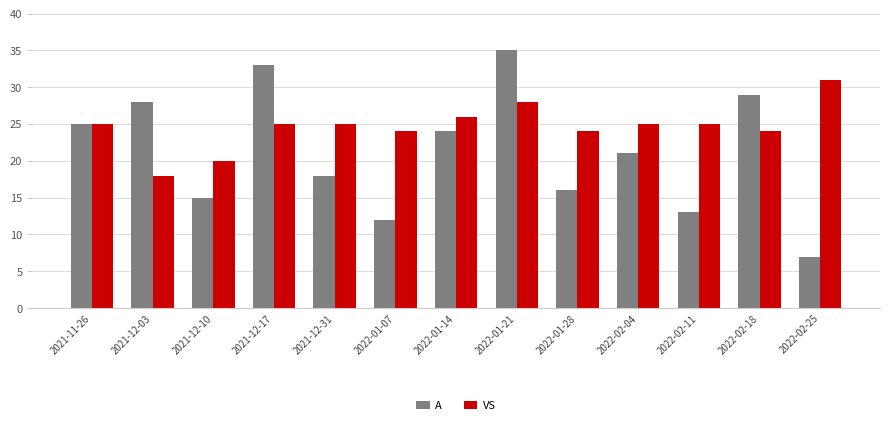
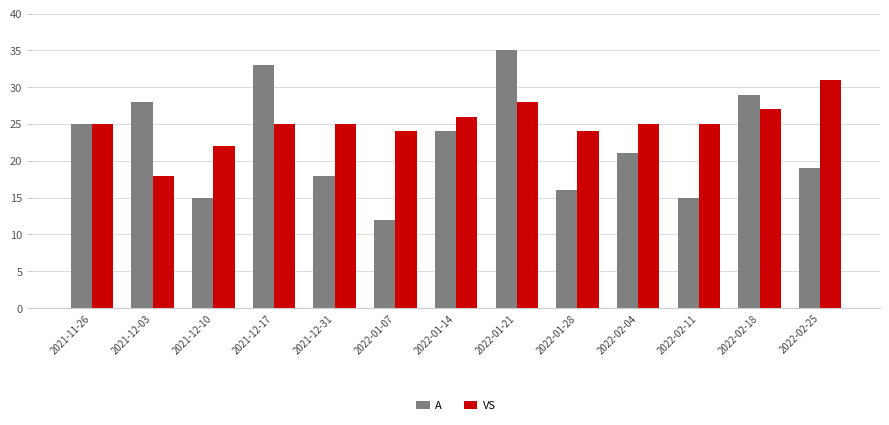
  {
    "A": {
      "2021-11-26": 25,
      "2021-12-03": 28,
      "2021-12-10": 15,
      "2021-12-17": 33,
      "2021-12-31": 18,
      "2022-01-07": 12,
      "2022-01-14": 24,
      "2022-01-21": 35,
      "2022-01-28": 16,
      "2022-02-04": 21,
-     "2022-02-11": 13,
+     "2022-02-11": 15,
      "2022-02-18": 29,
-     "2022-02-25": 7
+     "2022-02-25": 19
    },
    "VS": {
      "2021-11-26": 25,
      "2021-12-03": 18,
-     "2021-12-10": 20,
+     "2021-12-10": 22,
      "2021-12-17": 25,
      "2021-12-31": 25,
      "2022-01-07": 24,
      "2022-01-14": 26,
      "2022-01-21": 28,
      "2022-01-28": 24,
      "2022-02-04": 25,
      "2022-02-11": 25,
-     "2022-02-18": 24,
+     "2022-02-18": 27,
      "2022-02-25": 31
    }
  }
